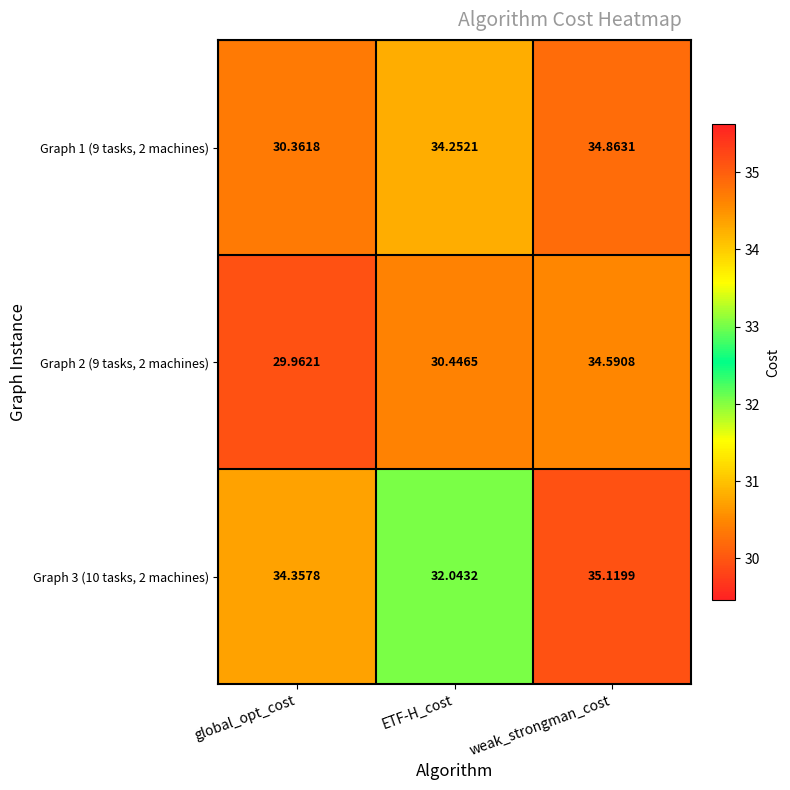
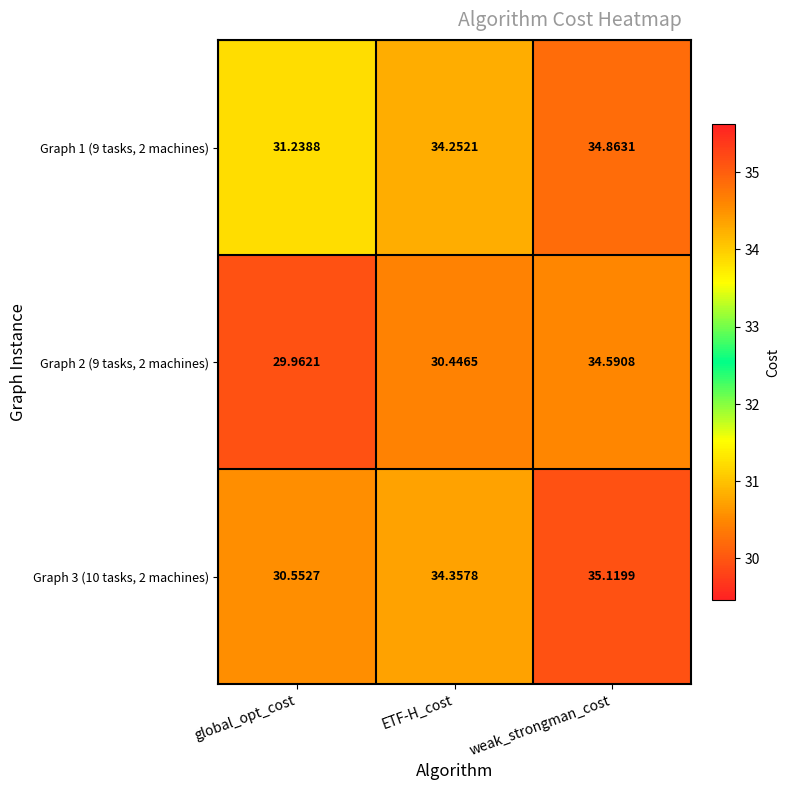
  {
    "Graph 1 (9 tasks, 2 machines)": {
-     "global_opt_cost": 30.3618,
+     "global_opt_cost": 31.2388,
      "ETF-H_cost": 34.2521,
      "weak_strongman_cost": 34.8631
    },
    "Graph 2 (9 tasks, 2 machines)": {
      "global_opt_cost": 29.9621,
      "ETF-H_cost": 30.4465,
      "weak_strongman_cost": 34.5908
    },
    "Graph 3 (10 tasks, 2 machines)": {
-     "global_opt_cost": 34.3578,
-     "ETF-H_cost": 32.0432,
+     "global_opt_cost": 30.5527,
+     "ETF-H_cost": 34.3578,
      "weak_strongman_cost": 35.1199
    }
  }
